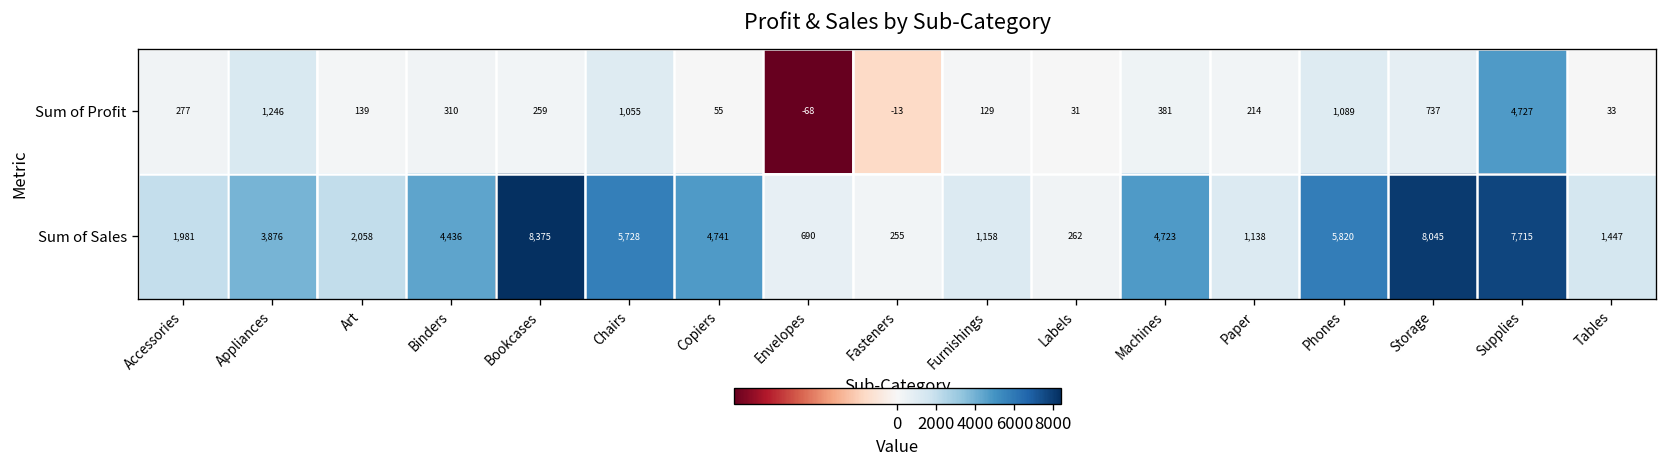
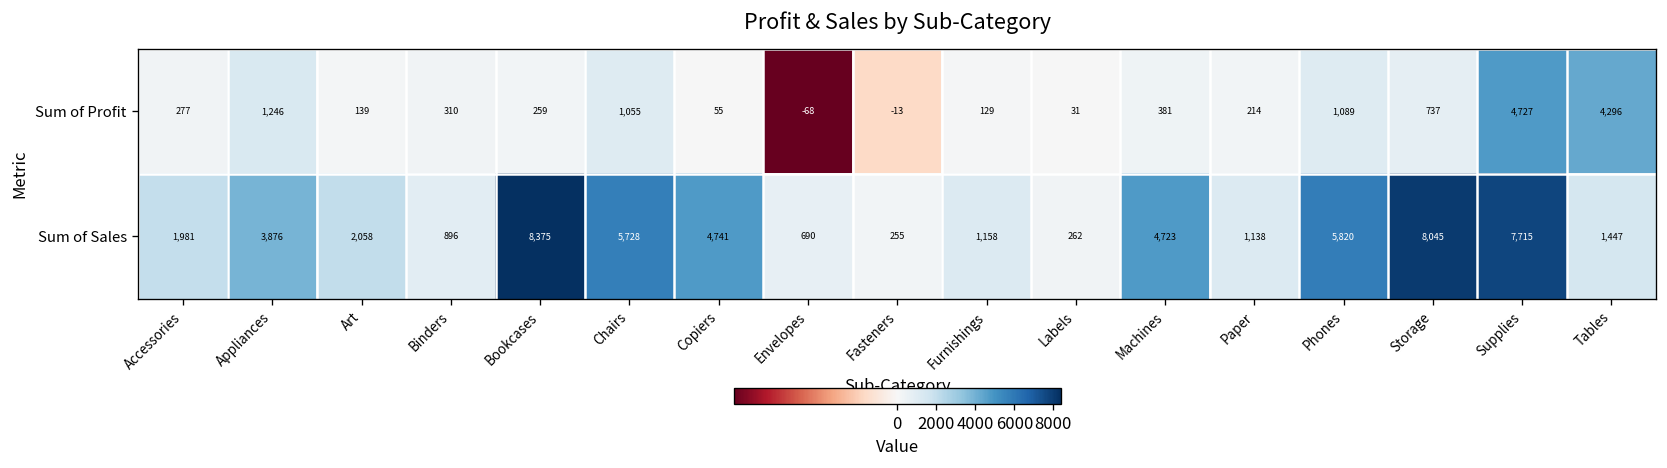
  {
    "Sum of Profit": {
      "Accessories": "277",
      "Appliances": "1,246",
      "Art": "139",
      "Binders": "310",
      "Bookcases": "259",
      "Chairs": "1,055",
      "Copiers": "55",
      "Envelopes": "-68",
      "Fasteners": "-13",
      "Furnishings": "129",
      "Labels": "31",
      "Machines": "381",
      "Paper": "214",
      "Phones": "1,089",
      "Storage": "737",
      "Supplies": "4,727",
-     "Tables": "33"
+     "Tables": "4,296"
    },
    "Sum of Sales": {
      "Accessories": "1,981",
      "Appliances": "3,876",
      "Art": "2,058",
-     "Binders": "4,436",
+     "Binders": "896",
      "Bookcases": "8,375",
      "Chairs": "5,728",
      "Copiers": "4,741",
      "Envelopes": "690",
      "Fasteners": "255",
      "Furnishings": "1,158",
      "Labels": "262",
      "Machines": "4,723",
      "Paper": "1,138",
      "Phones": "5,820",
      "Storage": "8,045",
      "Supplies": "7,715",
      "Tables": "1,447"
    }
  }
